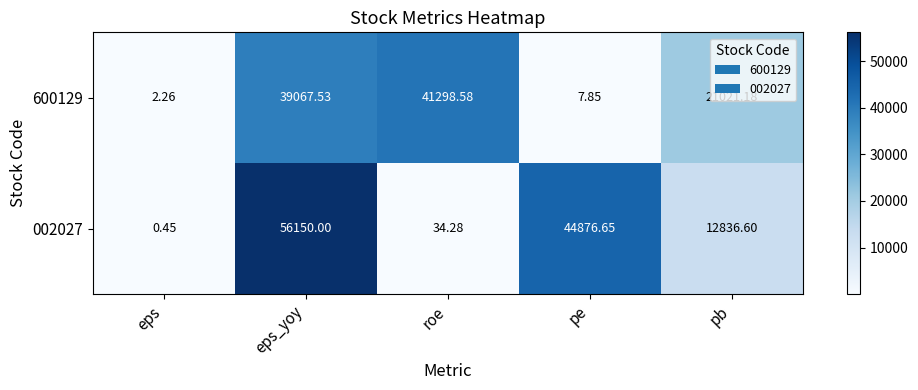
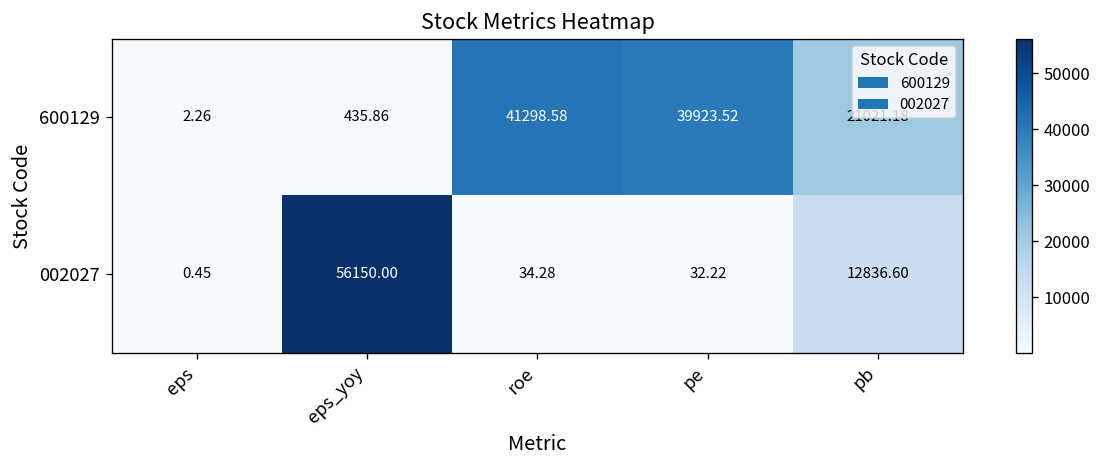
  {
    "600129": {
      "eps": 2.26,
-     "eps_yoy": 39067.53,
+     "eps_yoy": 435.86,
      "roe": 41298.58,
-     "pe": 7.85
+     "pe": 39923.52
    },
    "002027": {
      "eps": 0.45,
      "eps_yoy": 56150.00,
      "roe": 34.28,
-     "pe": 44876.65,
+     "pe": 32.22,
      "pb": 12836.60
    }
  }
